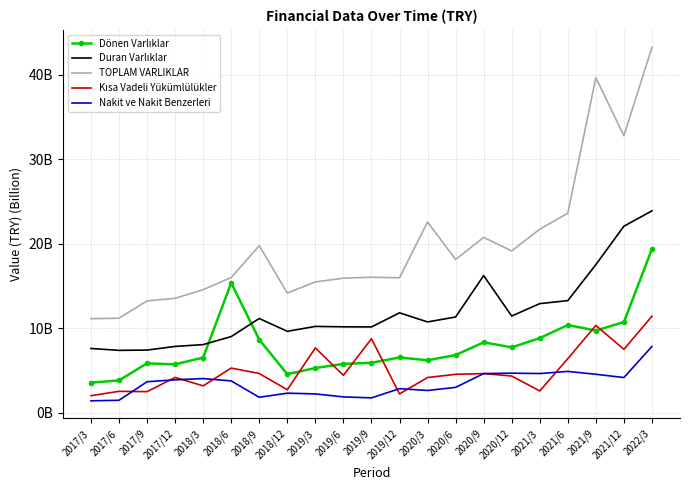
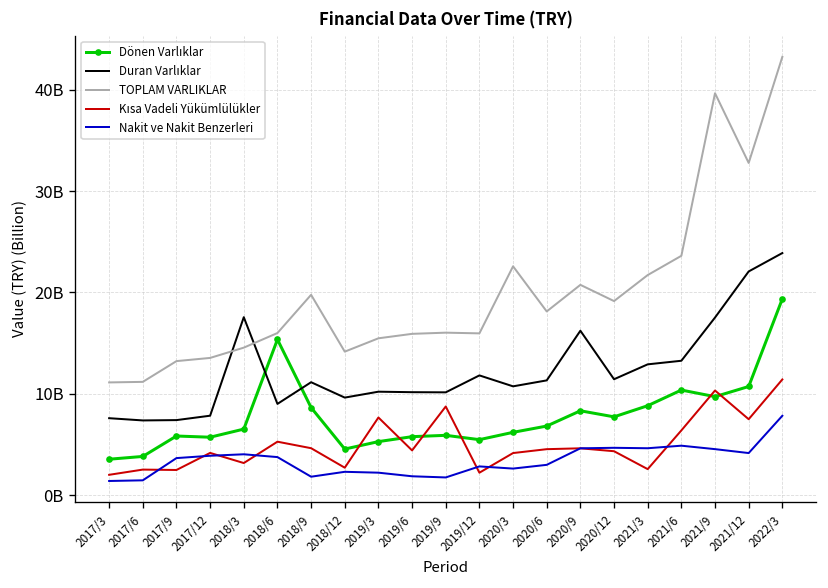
  {
    "Dönen Varlıklar": {
      "2017/3": 4000000000,
      "2017/6": 4000000000,
      "2017/9": 6000000000,
      "2017/12": 6000000000,
      "2018/3": 7000000000,
      "2018/6": 15000000000,
      "2018/9": 9000000000,
      "2018/12": 5000000000,
      "2019/3": 5000000000,
      "2019/6": 6000000000,
      "2019/9": 6000000000,
-     "2019/12": 7000000000,
+     "2019/12": 5000000000,
      "2020/3": 6000000000,
      "2020/6": 7000000000,
      "2020/9": 8000000000,
      "2020/12": 8000000000,
      "2021/3": 9000000000,
      "2021/6": 10000000000,
      "2021/9": 10000000000,
      "2021/12": 11000000000,
      "2022/3": 19000000000
    },
    "Duran Varlıklar": {
      "2017/3": 8000000000,
      "2017/6": 7000000000,
      "2017/9": 7000000000,
      "2017/12": 8000000000,
-     "2018/3": 8000000000,
+     "2018/3": 18000000000,
      "2018/6": 9000000000,
      "2018/9": 11000000000,
      "2018/12": 10000000000,
      "2019/3": 10000000000,
      "2019/6": 10000000000,
      "2019/9": 10000000000,
      "2019/12": 12000000000,
      "2020/3": 11000000000,
      "2020/6": 11000000000,
      "2020/9": 16000000000,
      "2020/12": 11000000000,
      "2021/3": 13000000000,
      "2021/6": 13000000000,
      "2021/9": 18000000000,
      "2021/12": 22000000000,
      "2022/3": 24000000000
    },
    "TOPLAM VARLIKLAR": {
      "2017/3": 11000000000,
      "2017/6": 11000000000,
      "2017/9": 13000000000,
      "2017/12": 14000000000,
      "2018/3": 15000000000,
      "2018/6": 16000000000,
      "2018/9": 20000000000,
      "2018/12": 14000000000,
      "2019/3": 15000000000,
      "2019/6": 16000000000,
      "2019/9": 16000000000,
      "2019/12": 16000000000,
      "2020/3": 23000000000,
      "2020/6": 18000000000,
      "2020/9": 21000000000,
      "2020/12": 19000000000,
      "2021/3": 22000000000,
      "2021/6": 24000000000,
      "2021/9": 40000000000,
      "2021/12": 33000000000,
      "2022/3": 43000000000
    },
    "Kısa Vadeli Yükümlülükler": {
      "2017/3": 2000000000,
      "2017/6": 3000000000,
      "2017/9": 2000000000,
      "2018/3": 3000000000,
      "2018/6": 5000000000,
      "2018/9": 5000000000,
      "2018/12": 3000000000,
      "2019/3": 8000000000,
      "2019/6": 4000000000,
      "2019/9": 9000000000,
      "2019/12": 2000000000,
      "2020/3": 4000000000,
      "2020/6": 5000000000,
      "2020/12": 4000000000,
      "2021/3": 3000000000,
      "2021/6": 6000000000,
      "2021/9": 10000000000,
      "2021/12": 7000000000,
      "2022/3": 11000000000
    },
    "Nakit ve Nakit Benzerleri": {
      "2017/3": 1000000000,
      "2017/6": 1000000000,
      "2017/9": 4000000000,
      "2018/3": 4000000000,
      "2018/6": 4000000000,
      "2018/9": 2000000000,
      "2018/12": 2000000000,
      "2019/3": 2000000000,
      "2019/6": 2000000000,
      "2019/9": 2000000000,
      "2019/12": 3000000000,
      "2020/3": 3000000000,
      "2020/6": 3000000000,
      "2020/12": 5000000000,
      "2021/3": 5000000000,
      "2021/6": 5000000000,
      "2021/9": 5000000000,
      "2021/12": 4000000000,
      "2022/3": 8000000000
    }
  }
